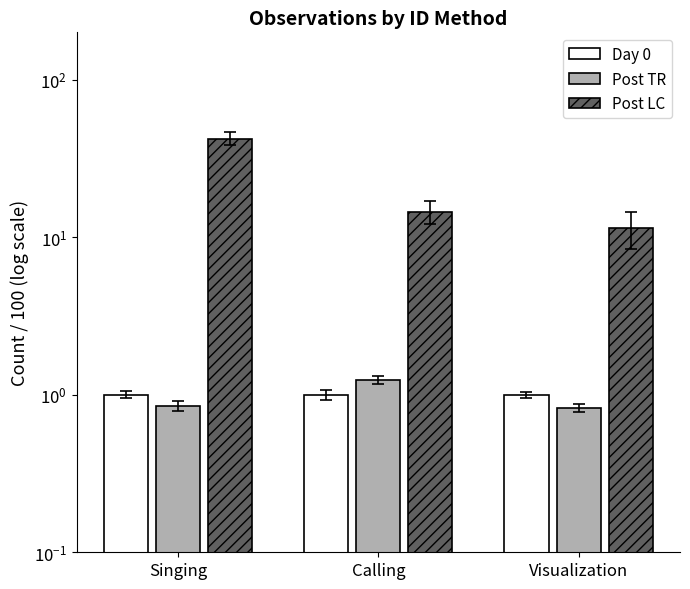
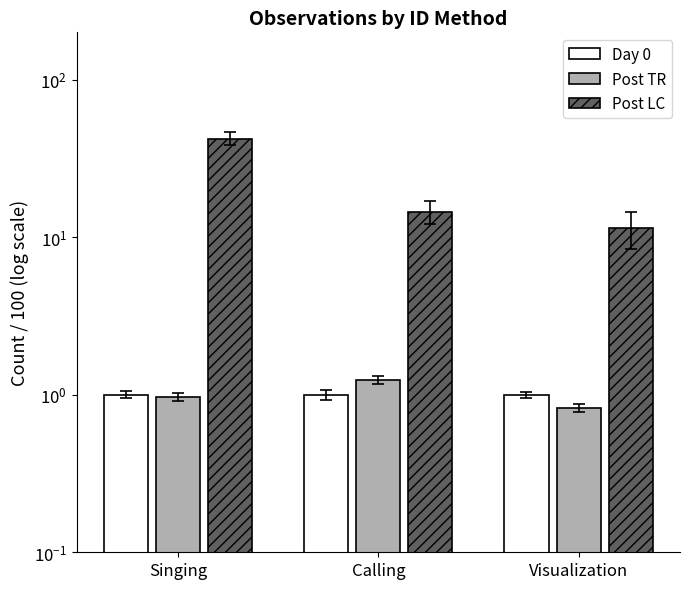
  {
    "Day 0": {
      "Singing": 1.0,
      "Calling": 1.0,
      "Visualization": 1.0
    },
    "Post TR": {
-     "Singing": 0.9,
+     "Singing": 1.0,
      "Calling": 1.2,
      "Visualization": 0.8
    },
    "Post LC": {
      "Singing": 42,
      "Calling": 15,
      "Visualization": 11
    }
  }
